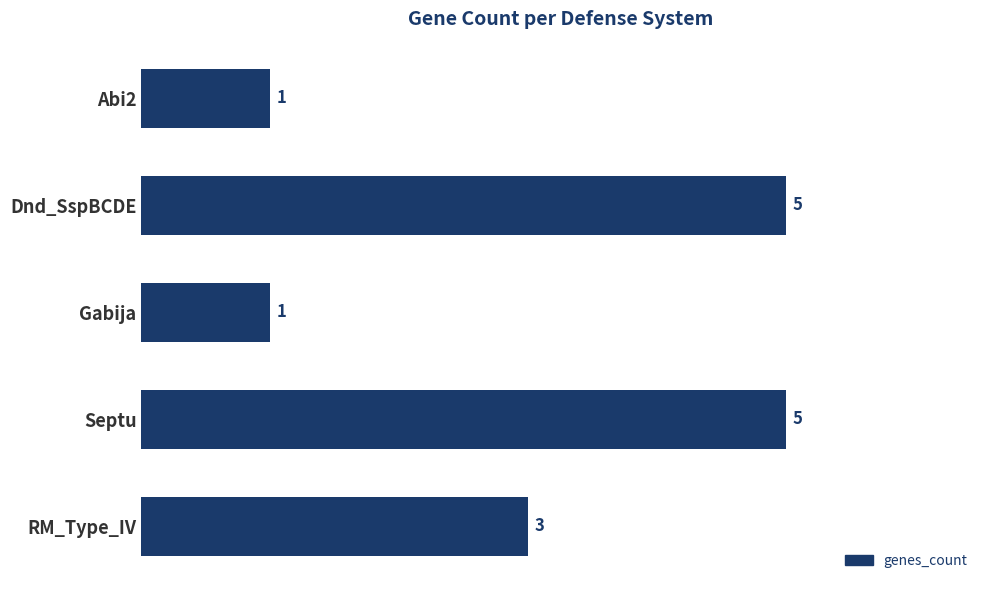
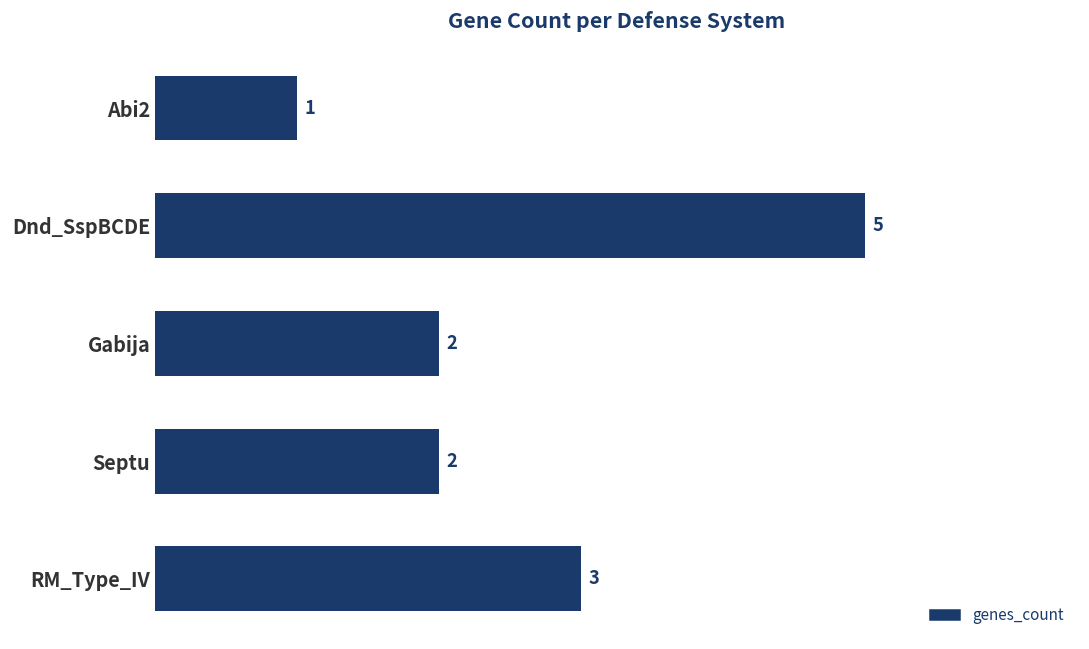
  {
    "Abi2": 1,
    "Dnd_SspBCDE": 5,
-   "Gabija": 1,
-   "Septu": 5,
+   "Gabija": 2,
+   "Septu": 2,
    "RM_Type_IV": 3
  }
